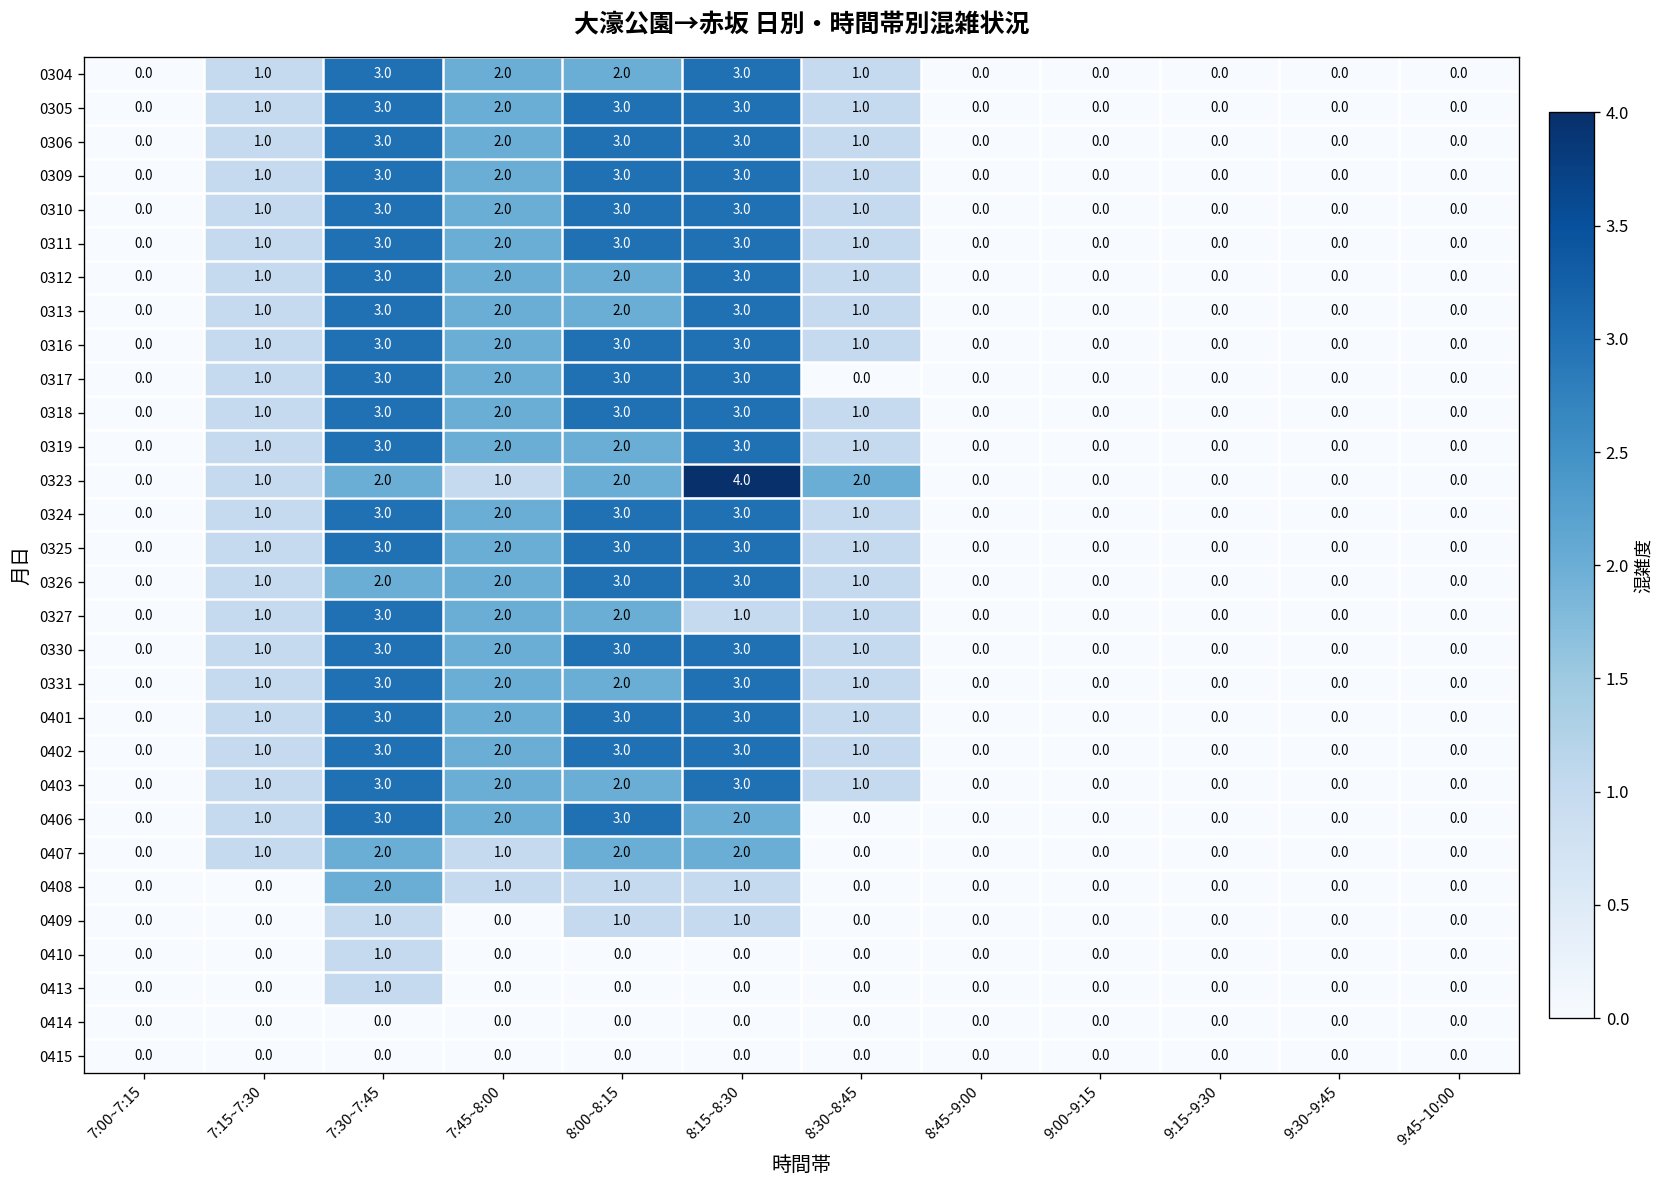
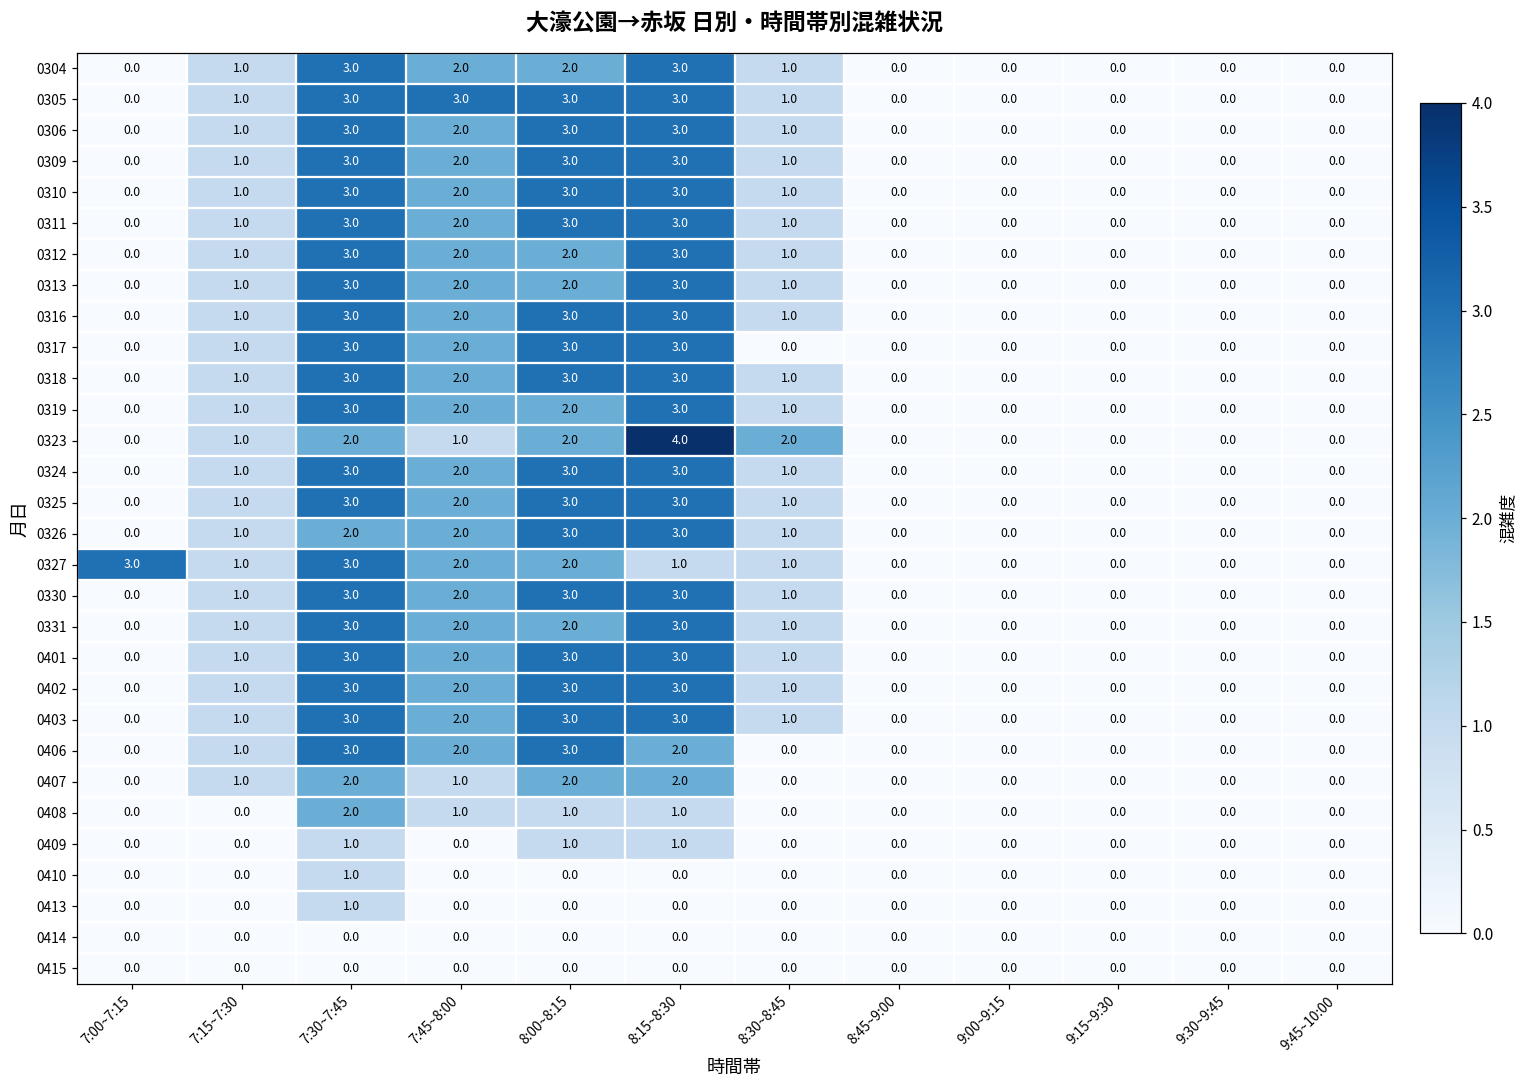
  {
    "0305": {
      "7:00~7:15": 0.0,
      "7:15~7:30": 1.0,
      "7:30~7:45": 3.0,
-     "7:45~8:00": 2.0,
+     "7:45~8:00": 3.0,
      "8:00~8:15": 3.0,
      "8:15~8:30": 3.0,
      "8:30~8:45": 1.0,
      "8:45~9:00": 0.0,
      "9:00~9:15": 0.0,
      "9:15~9:30": 0.0,
      "9:30~9:45": 0.0,
      "9:45~10:00": 0.0
    },
    "0327": {
-     "7:00~7:15": 0.0,
+     "7:00~7:15": 3.0,
      "7:15~7:30": 1.0,
      "7:30~7:45": 3.0,
      "7:45~8:00": 2.0,
      "8:00~8:15": 2.0,
      "8:15~8:30": 1.0,
      "8:30~8:45": 1.0,
      "8:45~9:00": 0.0,
      "9:00~9:15": 0.0,
      "9:15~9:30": 0.0,
      "9:30~9:45": 0.0,
      "9:45~10:00": 0.0
    },
    "0403": {
      "7:00~7:15": 0.0,
      "7:15~7:30": 1.0,
      "7:30~7:45": 3.0,
      "7:45~8:00": 2.0,
-     "8:00~8:15": 2.0,
+     "8:00~8:15": 3.0,
      "8:15~8:30": 3.0,
      "8:30~8:45": 1.0,
      "8:45~9:00": 0.0,
      "9:00~9:15": 0.0,
      "9:15~9:30": 0.0,
      "9:30~9:45": 0.0,
      "9:45~10:00": 0.0
    }
  }
